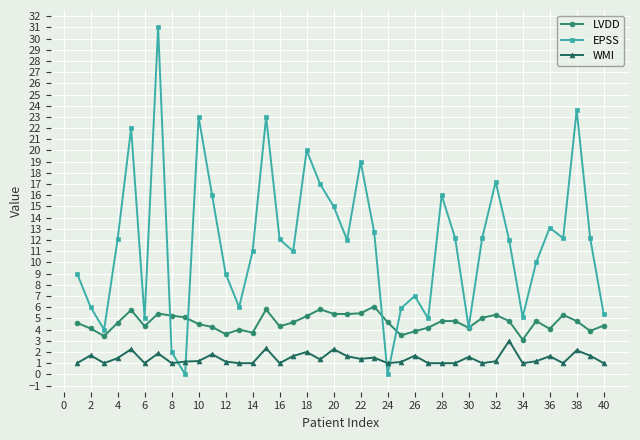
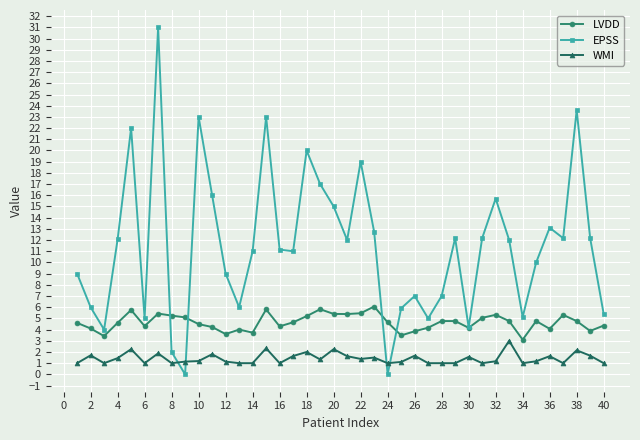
  {
    "EPSS": {
      "2": 6.0,
      "4": 12.1,
      "6": 5.0,
      "8": 2.0,
      "10": 23.0,
      "12": 9.0,
      "14": 11.0,
-     "16": 12.1,
+     "16": 11.1,
      "18": 20.0,
      "20": 15.0,
      "22": 19.0,
      "24": 0.0,
      "26": 7.0,
-     "28": 16,
-     "32": 17.2,
+     "28": 7,
+     "32": 15.7,
      "34": 5.1,
      "36": 13.1,
      "38": 23.6,
      "40": 5.4
    }
  }
